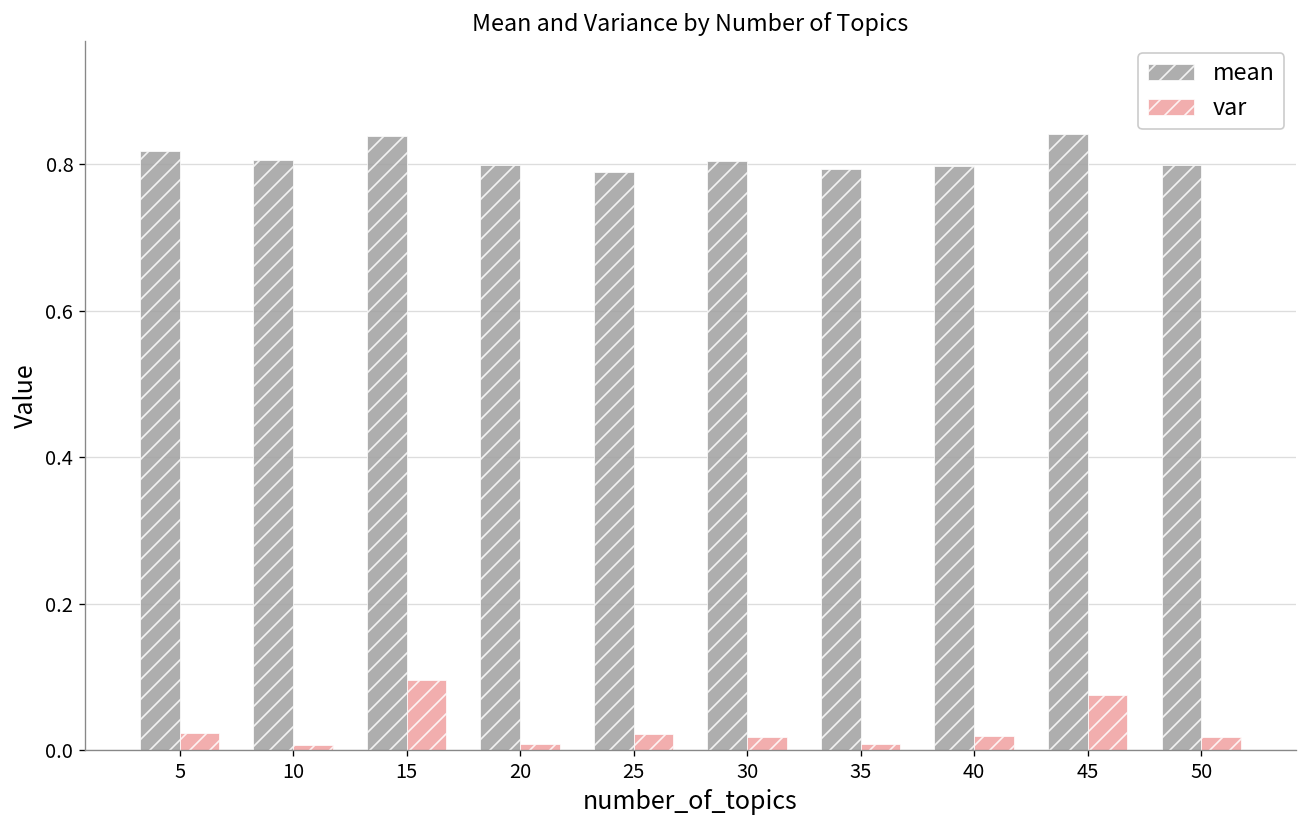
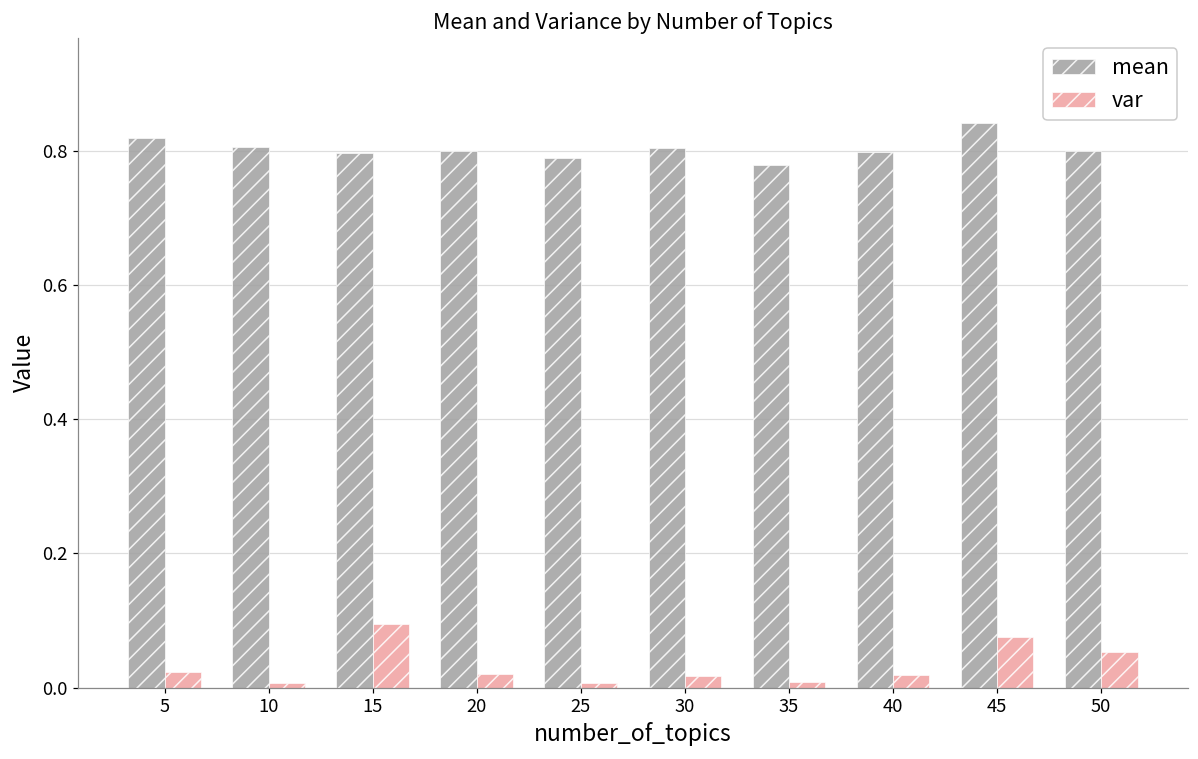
  {
    "mean": {
      "5": 0.82,
      "10": 0.81,
-     "15": 0.84,
+     "15": 0.80,
      "20": 0.80,
      "25": 0.79,
      "30": 0.80,
-     "35": 0.79,
+     "35": 0.78,
      "40": 0.80,
      "45": 0.84,
      "50": 0.80
    },
    "var": {
      "5": 0.02,
      "10": 0.01,
      "15": 0.10,
-     "20": 0.01,
-     "25": 0.02,
+     "20": 0.02,
+     "25": 0.01,
      "30": 0.02,
      "35": 0.01,
      "40": 0.02,
      "45": 0.08,
-     "50": 0.02
+     "50": 0.05
    }
  }
